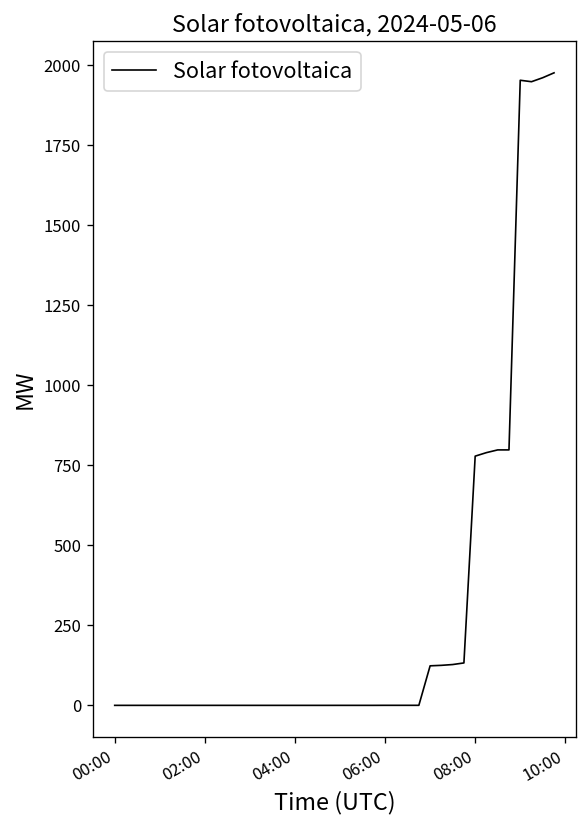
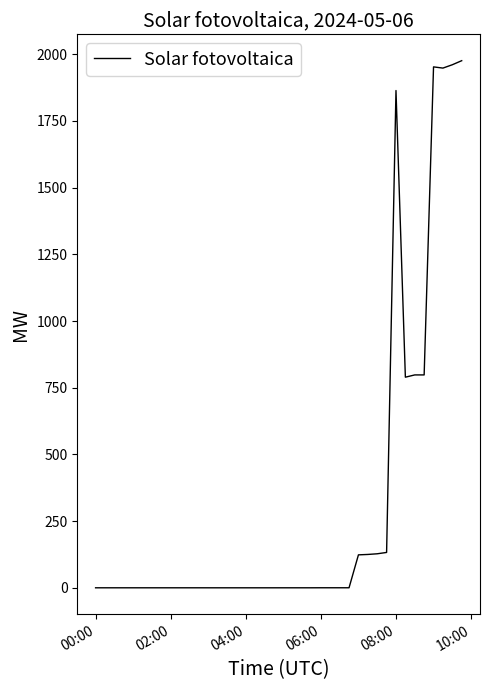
  {
    "00:00": 0,
    "02:00": 0,
    "04:00": 0,
    "06:00": 0,
-   "08:00": 780
+   "08:00": 1860
  }
